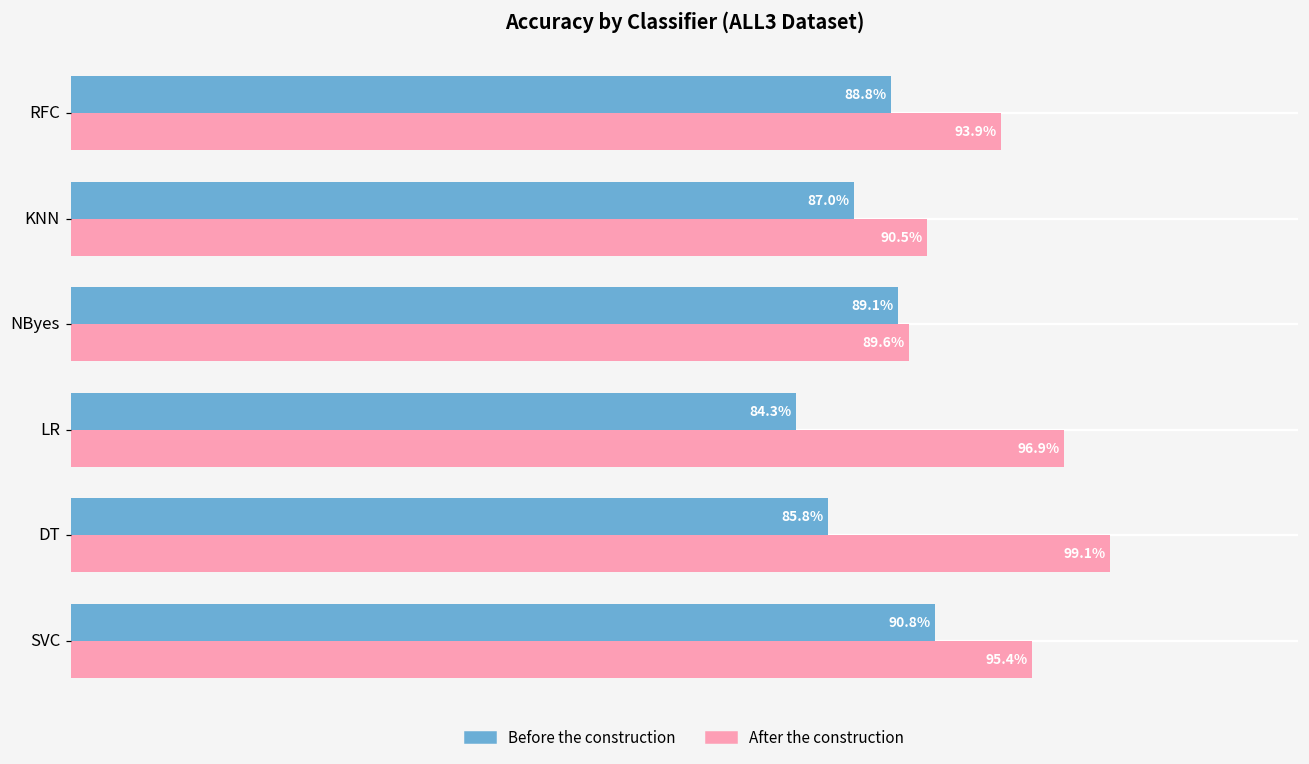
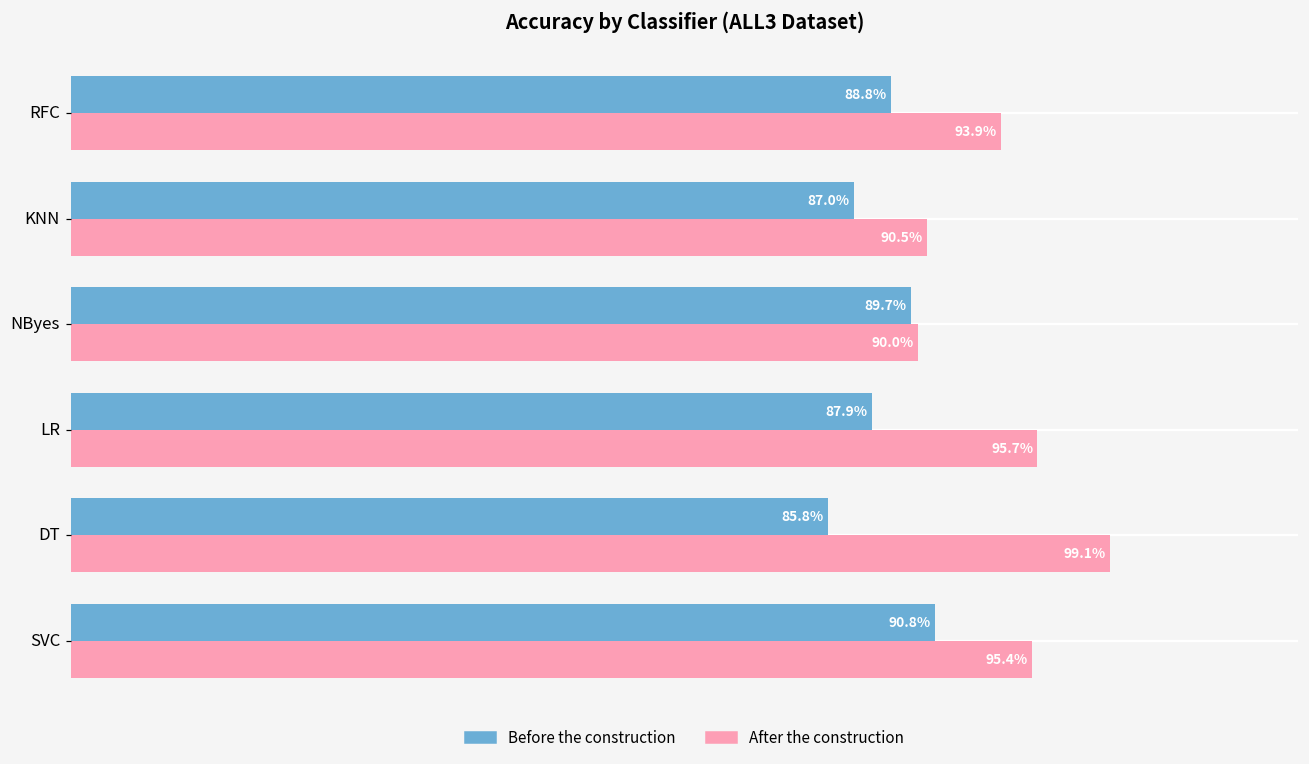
  {
    "Before the construction": {
      "RFC": "88.8%",
      "KNN": "87.0%",
-     "NByes": "89.1%",
-     "LR": "84.3%",
+     "NByes": "89.7%",
+     "LR": "87.9%",
      "DT": "85.8%",
      "SVC": "90.8%"
    },
    "After the construction": {
      "RFC": "93.9%",
      "KNN": "90.5%",
-     "NByes": "89.6%",
-     "LR": "96.9%",
+     "NByes": "90.0%",
+     "LR": "95.7%",
      "DT": "99.1%",
      "SVC": "95.4%"
    }
  }
